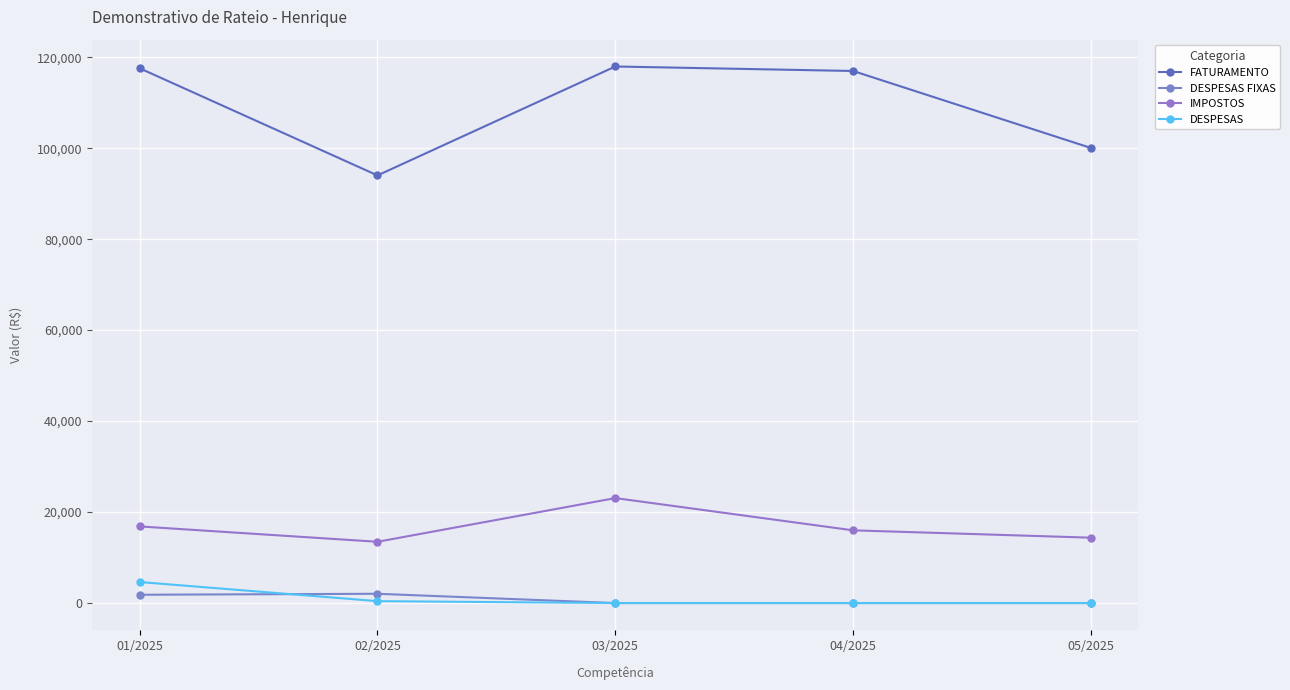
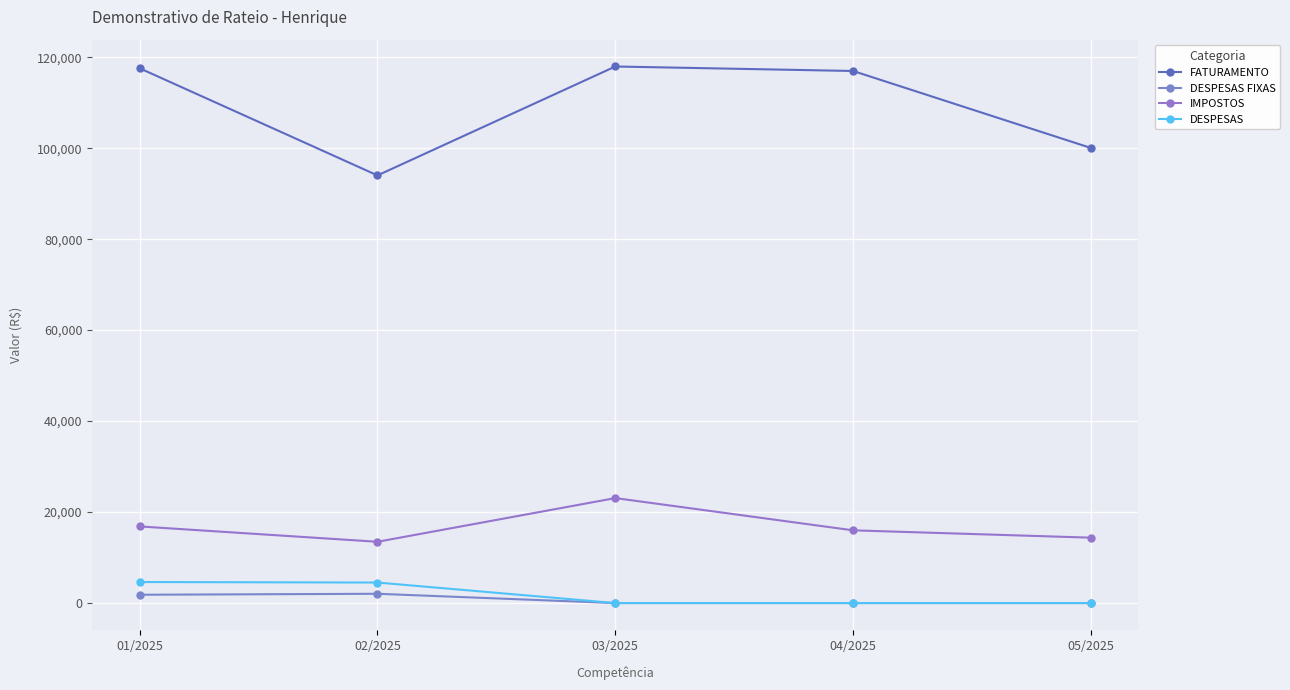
  {
    "DESPESAS": {
      "01/2025": "5,000",
-     "02/2025": "0"
+     "02/2025": "5,000"
    }
  }
